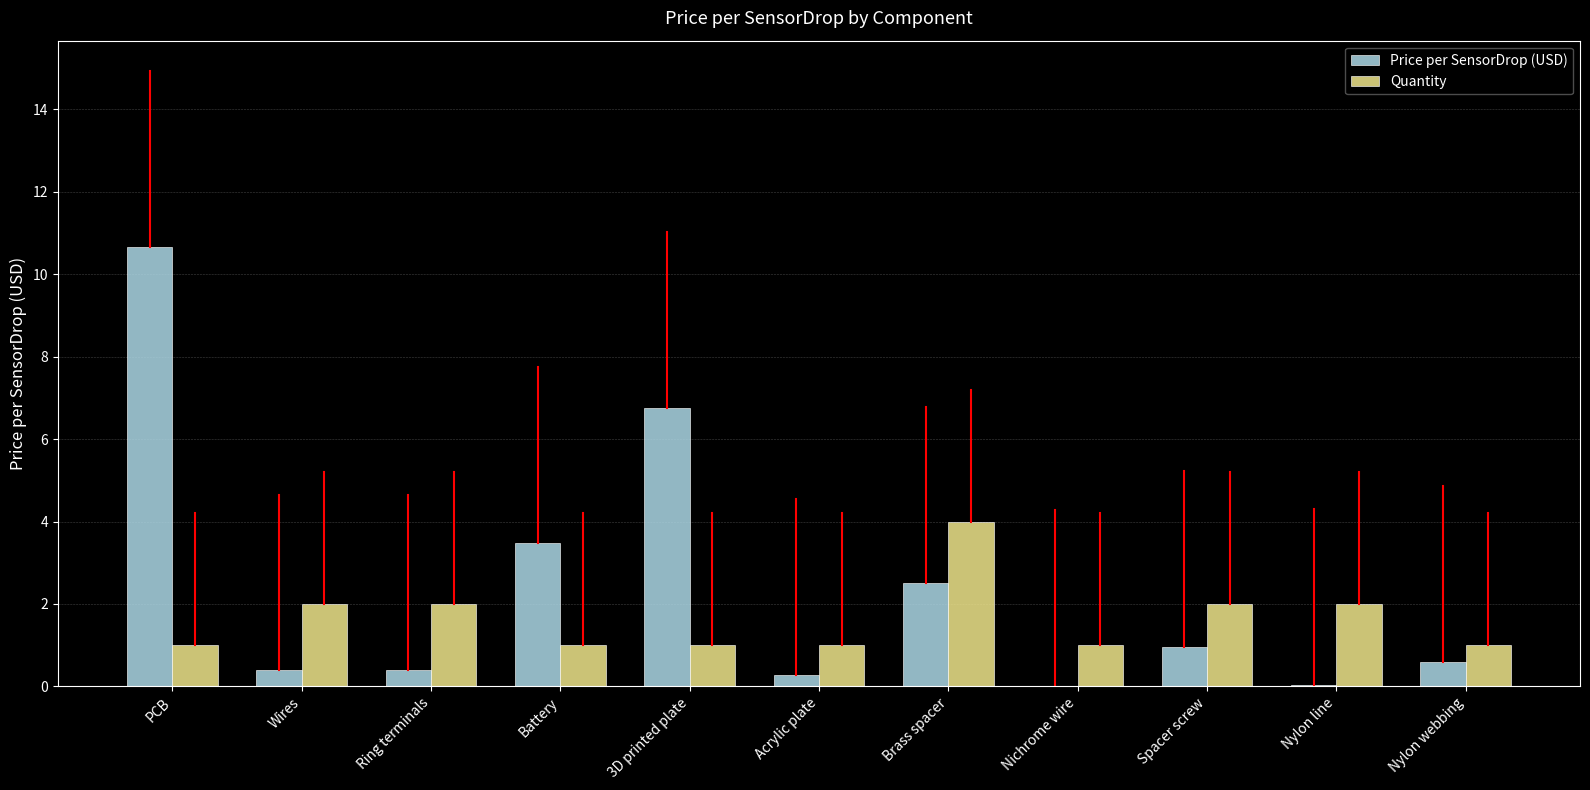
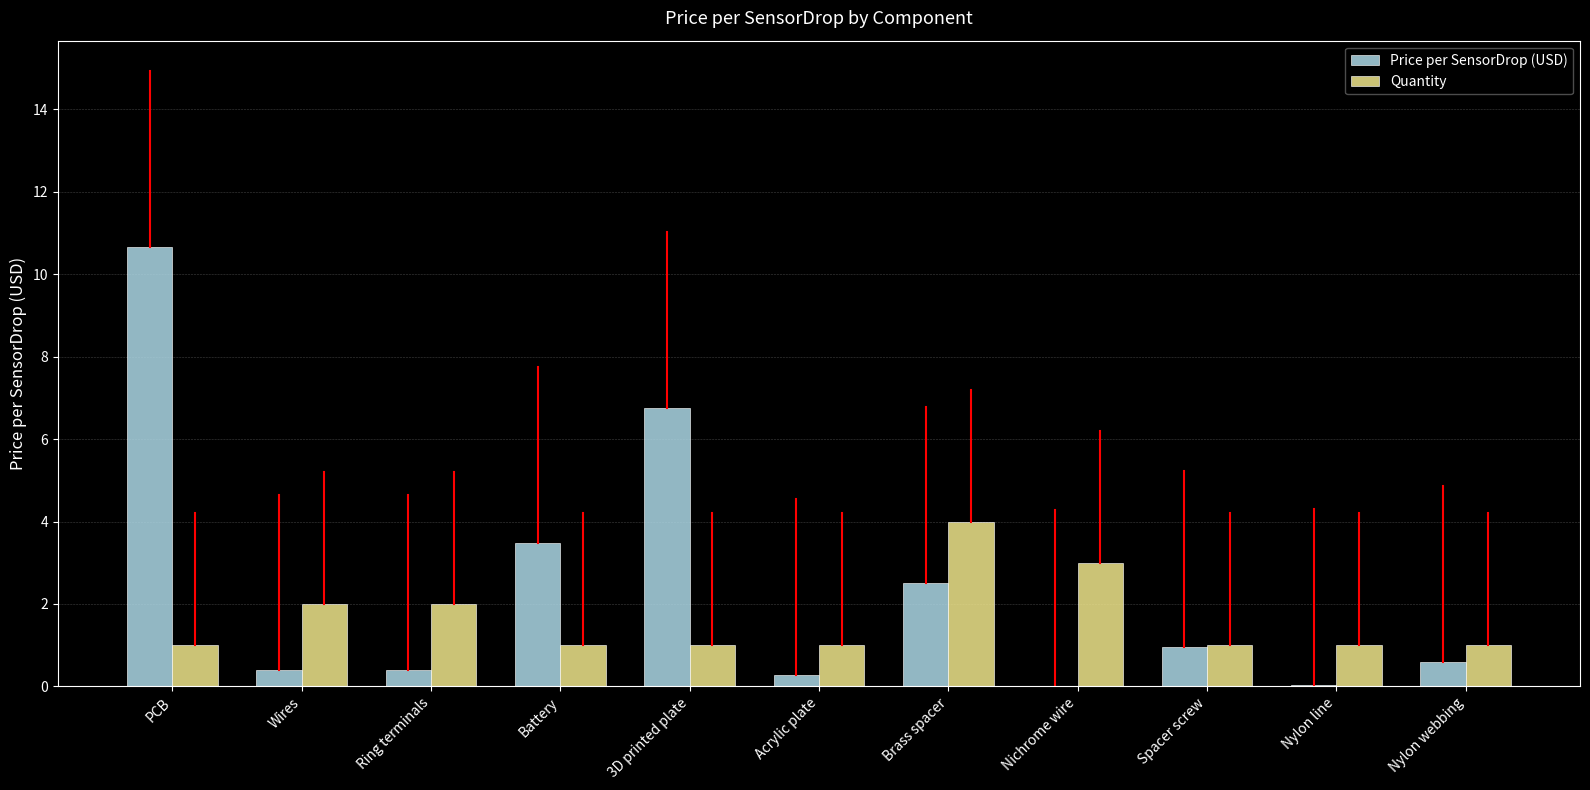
  {
    "Price per SensorDrop (USD)": {
      "PCB": 10.7,
      "Wires": 0.4,
      "Ring terminals": 0.4,
      "Battery": 3.5,
      "3D printed plate": 6.8,
      "Acrylic plate": 0.3,
      "Brass spacer": 2.5,
      "Spacer screw": 1,
      "Nylon webbing": 0.6
    },
    "Quantity": {
      "PCB": 1,
      "Wires": 2,
      "Ring terminals": 2,
      "Battery": 1,
      "3D printed plate": 1,
      "Acrylic plate": 1,
      "Brass spacer": 4,
-     "Nichrome wire": 1,
-     "Spacer screw": 2,
-     "Nylon line": 2,
+     "Nichrome wire": 3,
+     "Spacer screw": 1,
+     "Nylon line": 1,
      "Nylon webbing": 1
    }
  }
